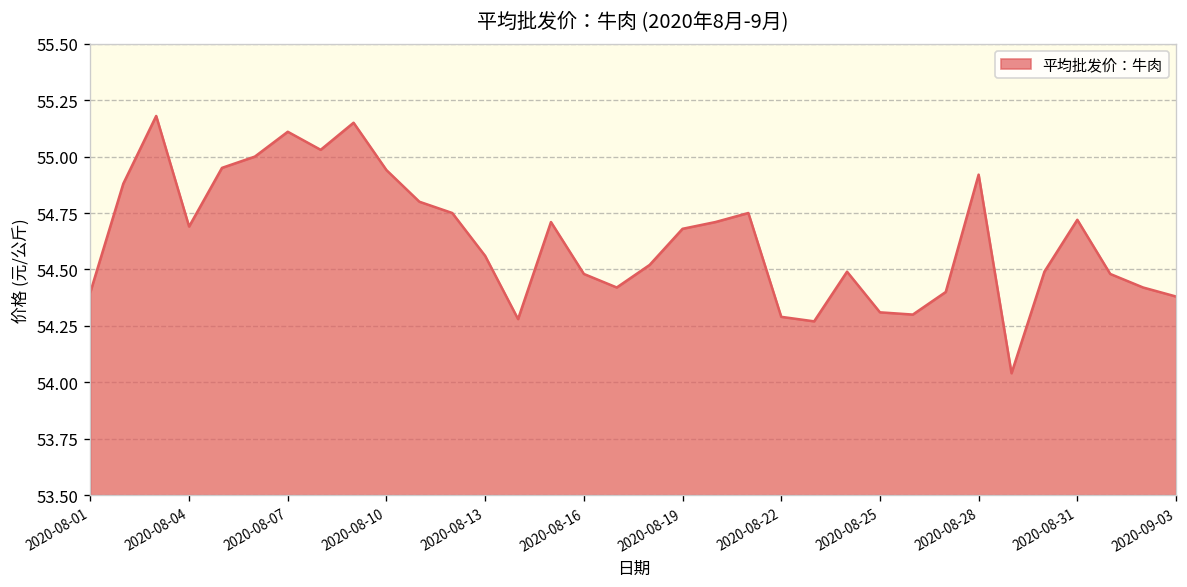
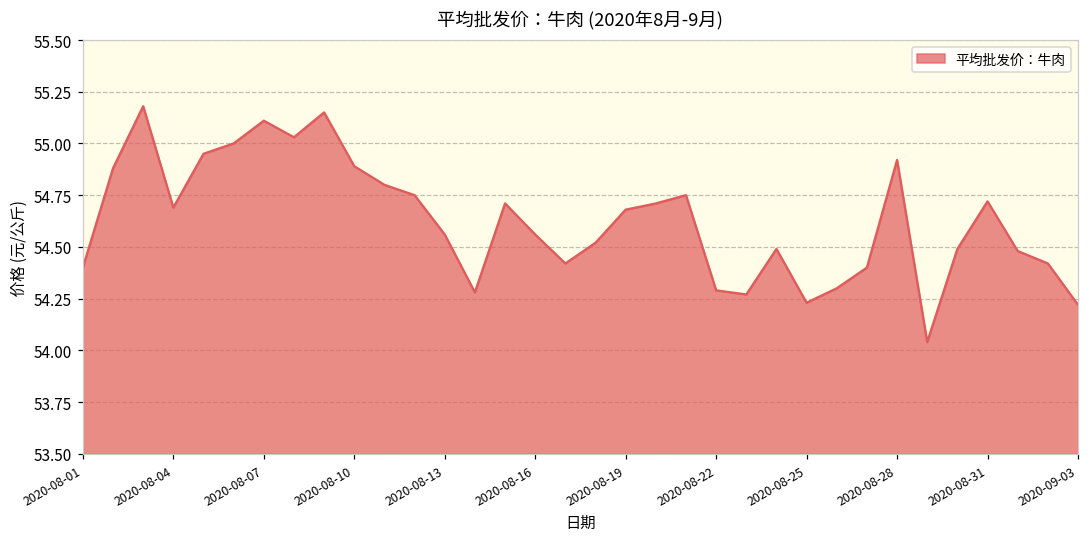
  {
    "2020-08-01": 54.40,
    "2020-08-04": 54.69,
    "2020-08-07": 55.11,
-   "2020-08-10": 54.94,
+   "2020-08-10": 54.89,
    "2020-08-13": 54.56,
-   "2020-08-16": 54.48,
+   "2020-08-16": 54.56,
    "2020-08-19": 54.68,
    "2020-08-22": 54.29,
-   "2020-08-25": 54.31,
+   "2020-08-25": 54.23,
    "2020-08-28": 54.92,
    "2020-08-31": 54.72,
-   "2020-09-03": 54.38
+   "2020-09-03": 54.22
  }
